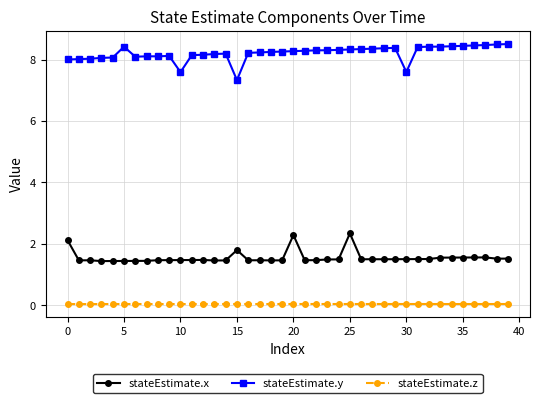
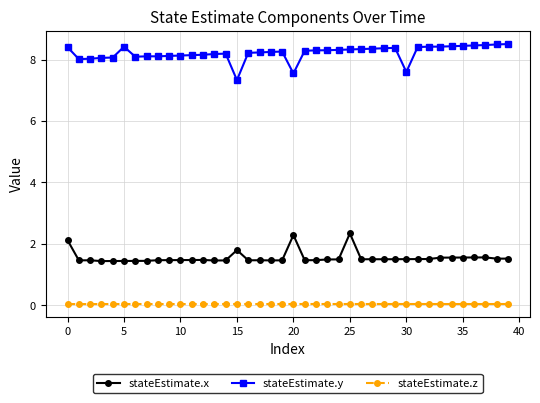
  {
    "stateEstimate.x": {
      "0": 2.1,
      "5": 1.4,
      "10": 1.5,
      "15": 1.8,
      "20": 2.3,
      "25": 2.3,
      "30": 1.5,
      "35": 1.6
    },
    "stateEstimate.y": {
-     "0": 8.0,
+     "0": 8.4,
      "5": 8.4,
-     "10": 7.6,
+     "10": 8.1,
      "15": 7.3,
-     "20": 8.3,
+     "20": 7.5,
      "25": 8.3,
      "30": 7.6,
      "35": 8.4
    },
    "stateEstimate.z": {
      "0": 0.0,
      "5": 0.0,
      "10": 0.0,
      "15": 0.0,
      "20": 0.0,
      "25": 0.0,
      "30": 0.0,
      "35": 0.0
    }
  }
